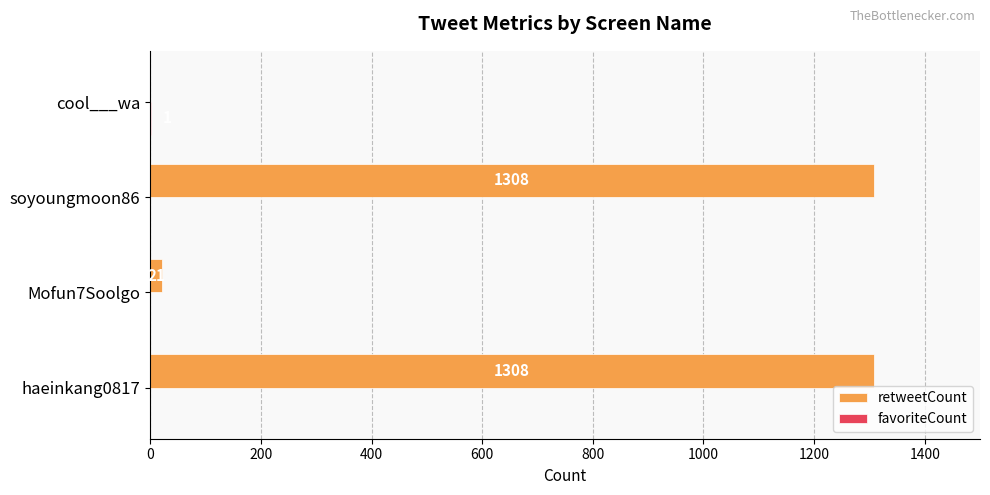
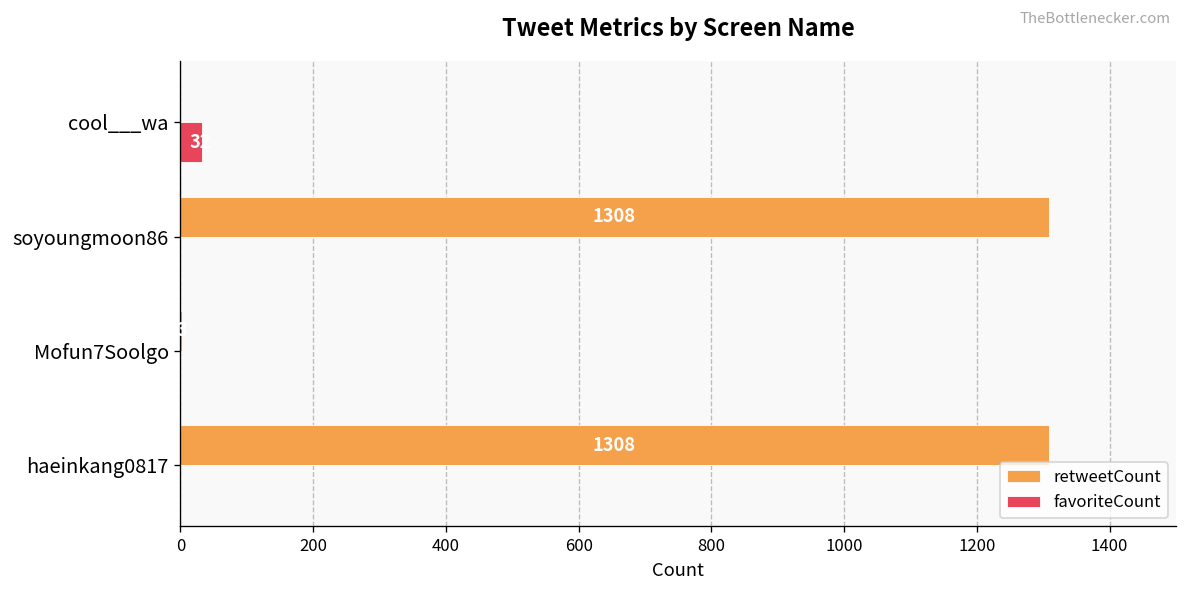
  {
    "retweetCount": {
      "cool___wa": 0,
-     "Mofun7Soolgo": 20
+     "Mofun7Soolgo": 0
    },
    "favoriteCount": {
-     "cool___wa": 0,
+     "cool___wa": 30,
      "soyoungmoon86": 0,
      "Mofun7Soolgo": 0,
      "haeinkang0817": 0
    }
  }
